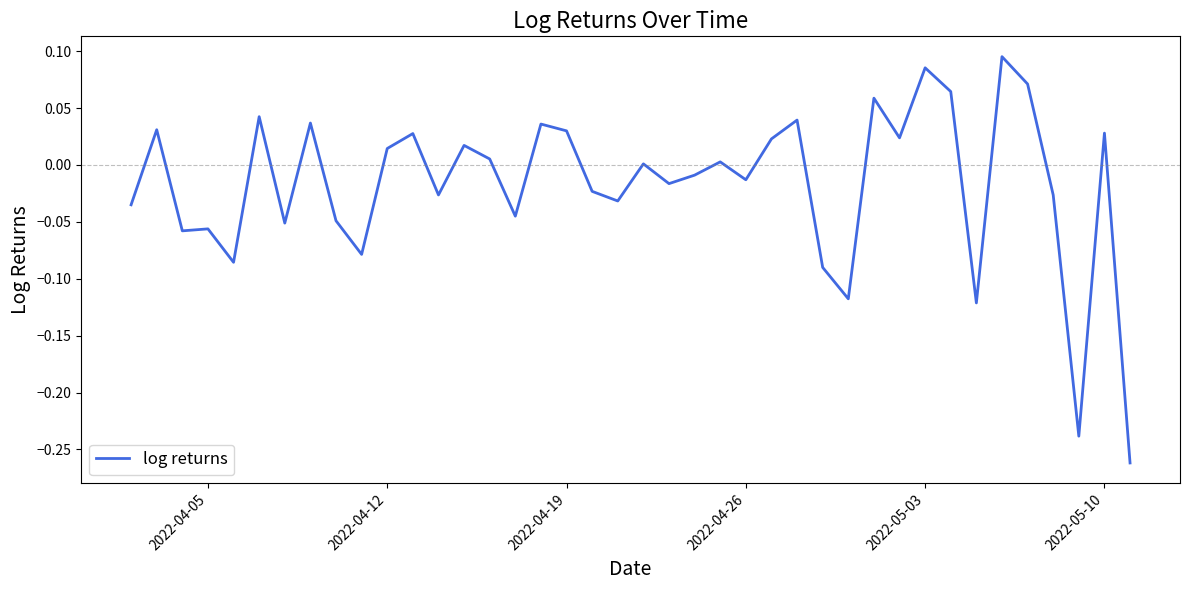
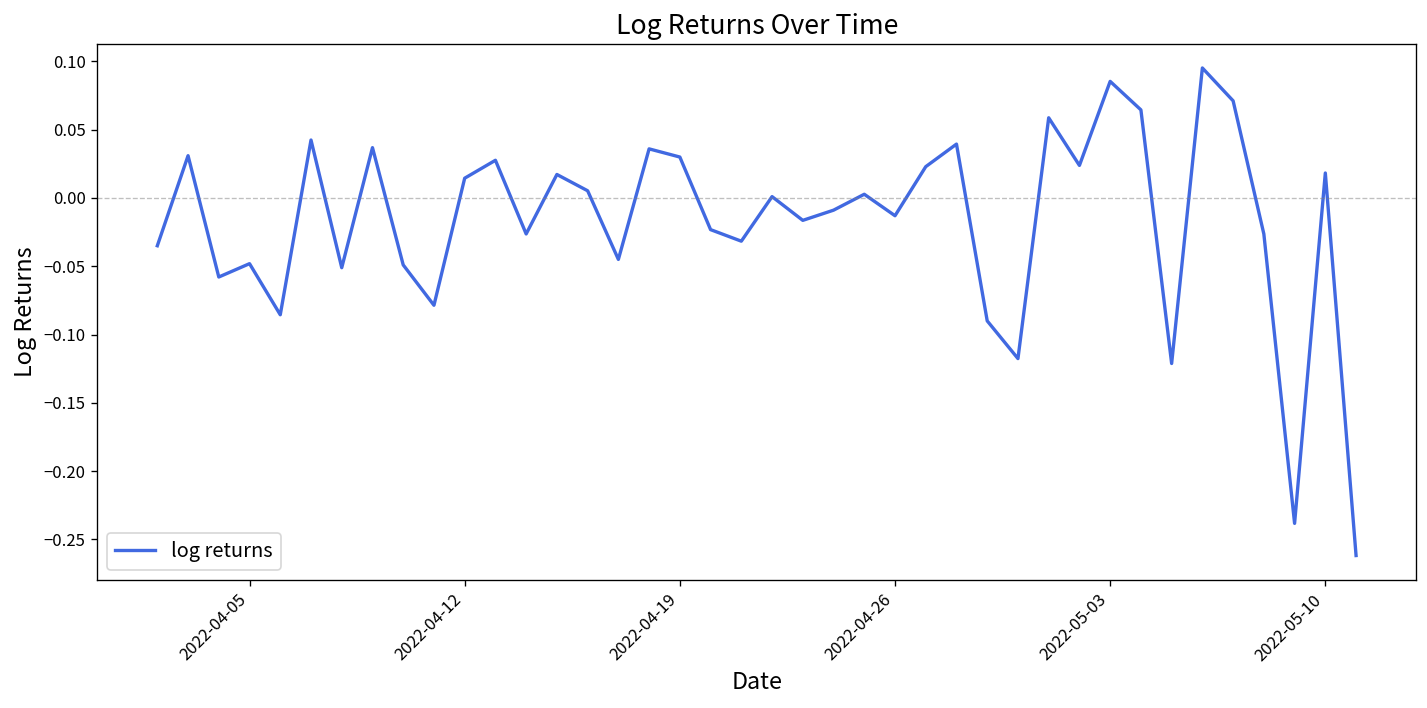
  {
-   "2022-04-05": -0.056,
+   "2022-04-05": -0.048,
    "2022-04-12": 0.014,
    "2022-04-19": 0.030,
    "2022-04-26": -0.013,
    "2022-05-03": 0.085,
-   "2022-05-10": 0.028
+   "2022-05-10": 0.018
  }
